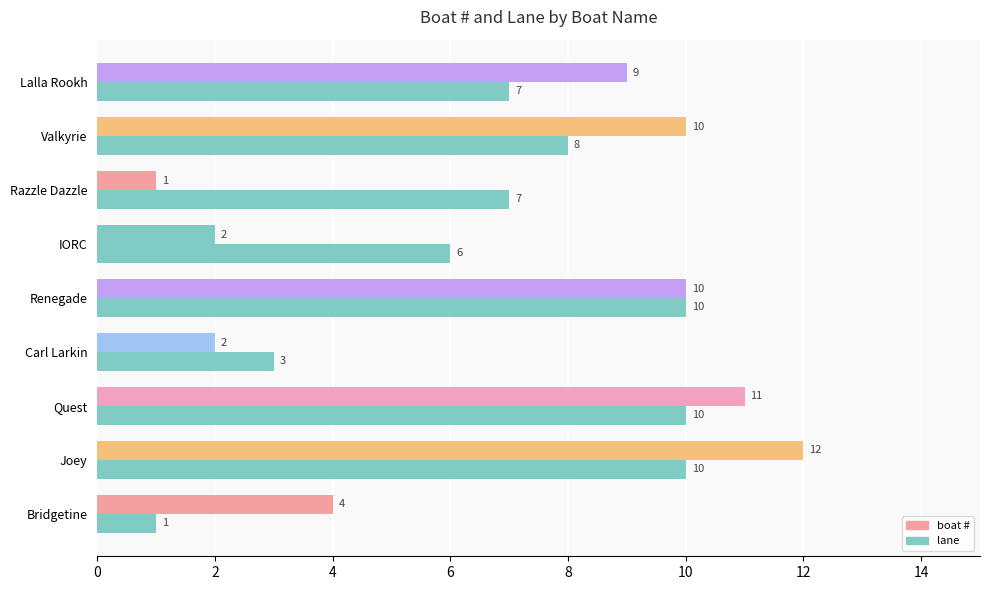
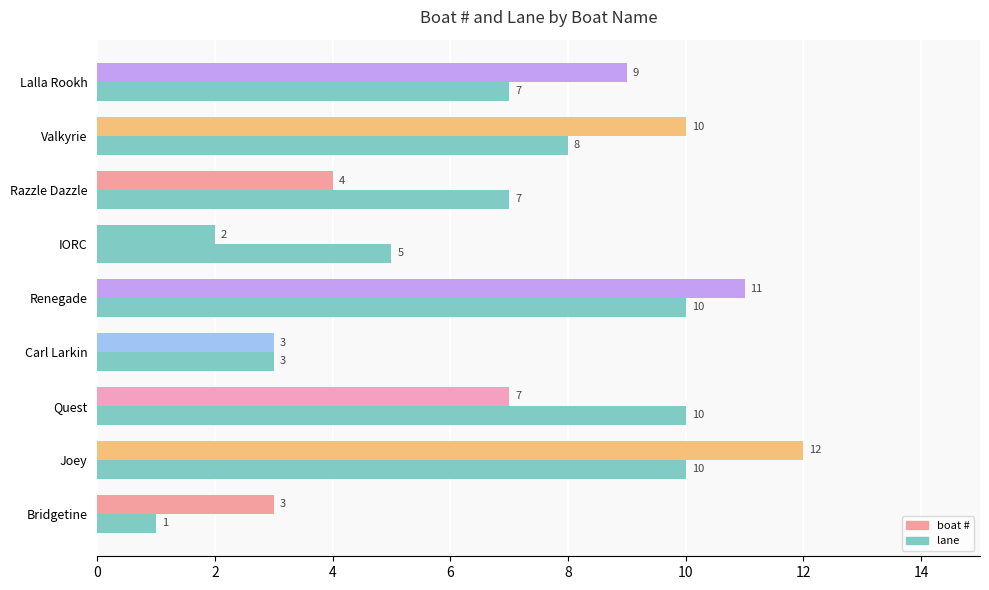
  {
    "boat #": {
      "Lalla Rookh": 9,
      "Valkyrie": 10,
-     "Razzle Dazzle": 1,
+     "Razzle Dazzle": 4,
      "IORC": 2,
-     "Renegade": 10,
-     "Carl Larkin": 2,
-     "Quest": 11,
+     "Renegade": 11,
+     "Carl Larkin": 3,
+     "Quest": 7,
      "Joey": 12,
-     "Bridgetine": 4
+     "Bridgetine": 3
    },
    "lane": {
      "Lalla Rookh": 7,
      "Valkyrie": 8,
      "Razzle Dazzle": 7,
-     "IORC": 6,
+     "IORC": 5,
      "Renegade": 10,
      "Carl Larkin": 3,
      "Quest": 10,
      "Joey": 10,
      "Bridgetine": 1
    }
  }
